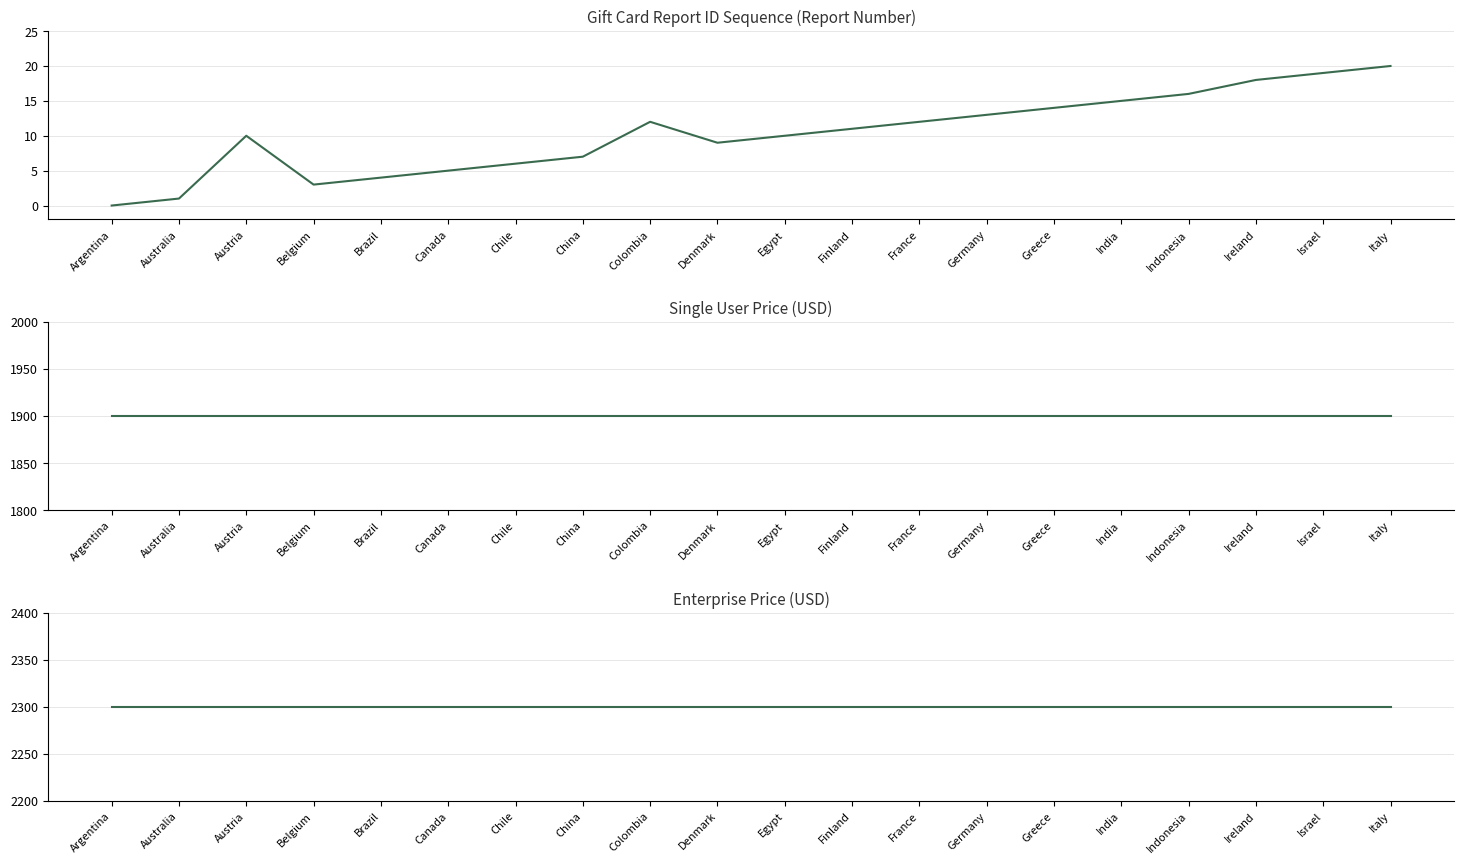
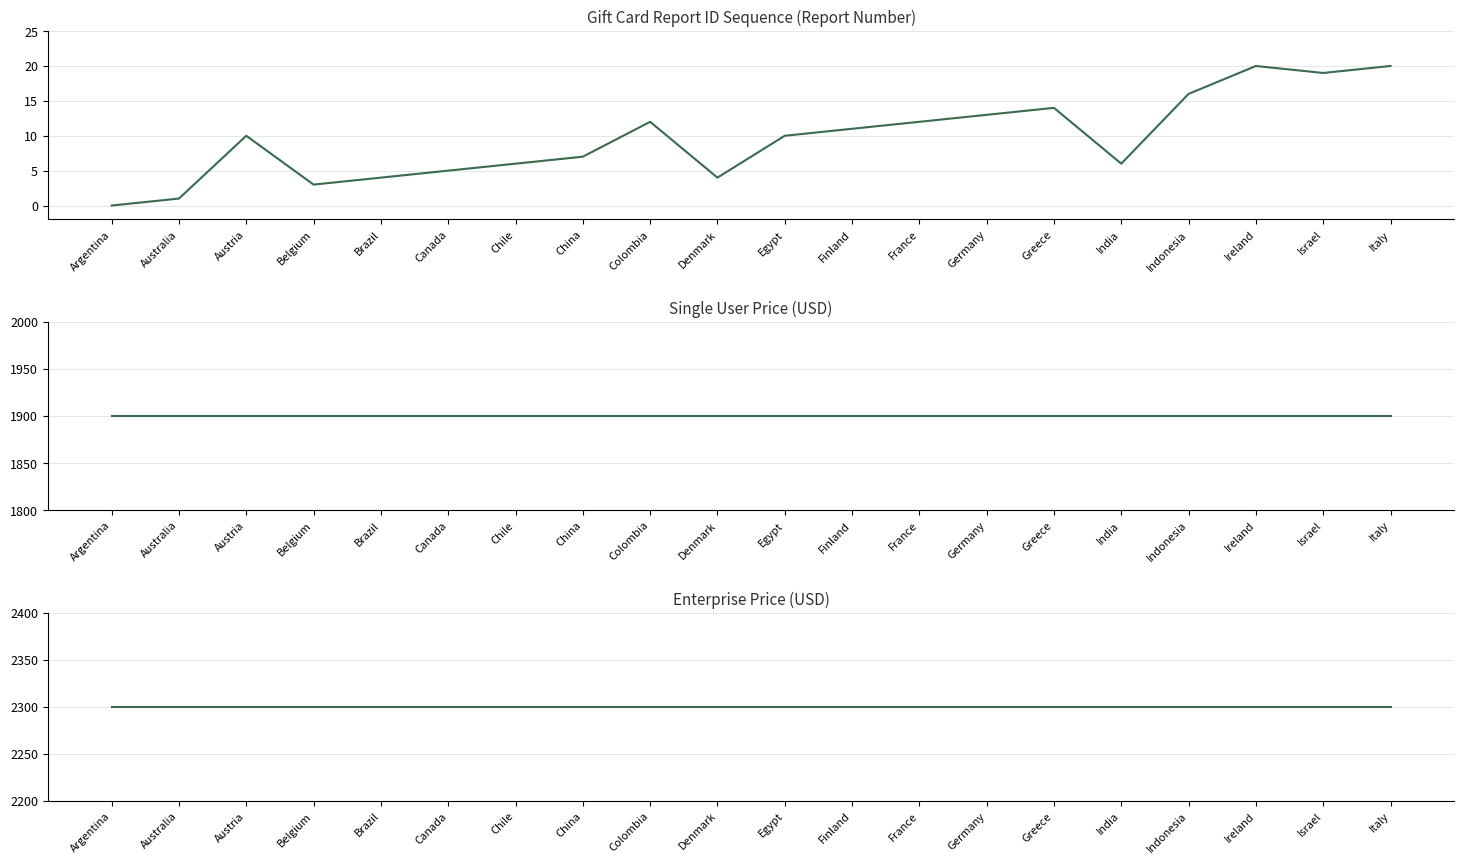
  {
    "Gift Card Report ID Sequence (Report Number)": {
      "Argentina": 0,
      "Australia": 1,
      "Austria": 10,
      "Belgium": 3,
      "Brazil": 4,
      "Canada": 5,
      "Chile": 6,
      "China": 7,
      "Colombia": 12,
-     "Denmark": 9,
+     "Denmark": 4,
      "Egypt": 10,
      "Finland": 11,
      "France": 12,
      "Germany": 13,
      "Greece": 14,
-     "India": 15,
+     "India": 6,
      "Indonesia": 16,
-     "Ireland": 18,
+     "Ireland": 20,
      "Israel": 19,
      "Italy": 20
    },
    "Single User Price (USD)": {
      "Argentina": 1900,
      "Australia": 1900,
      "Austria": 1900,
      "Belgium": 1900,
      "Brazil": 1900,
      "Canada": 1900,
      "Chile": 1900,
      "China": 1900,
      "Colombia": 1900,
      "Denmark": 1900,
      "Egypt": 1900,
      "Finland": 1900,
      "France": 1900,
      "Germany": 1900,
      "Greece": 1900,
      "India": 1900,
      "Indonesia": 1900,
      "Ireland": 1900,
      "Israel": 1900,
      "Italy": 1900
    },
    "Enterprise Price (USD)": {
      "Argentina": 2300,
      "Australia": 2300,
      "Austria": 2300,
      "Belgium": 2300,
      "Brazil": 2300,
      "Canada": 2300,
      "Chile": 2300,
      "China": 2300,
      "Colombia": 2300,
      "Denmark": 2300,
      "Egypt": 2300,
      "Finland": 2300,
      "France": 2300,
      "Germany": 2300,
      "Greece": 2300,
      "India": 2300,
      "Indonesia": 2300,
      "Ireland": 2300,
      "Israel": 2300,
      "Italy": 2300
    }
  }
